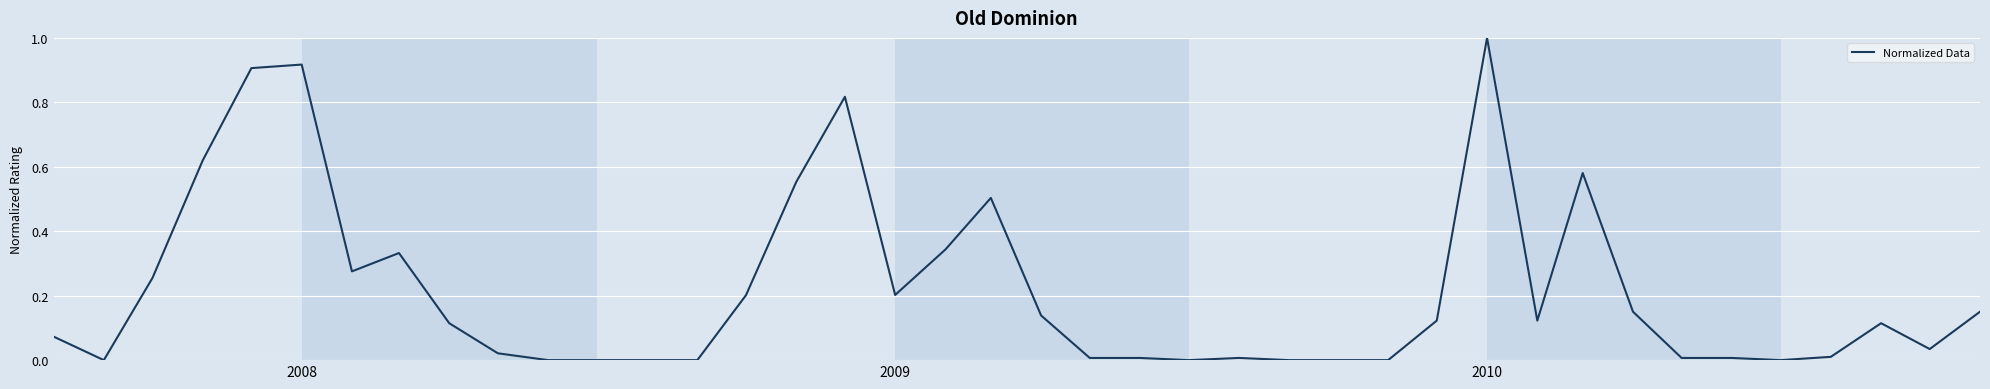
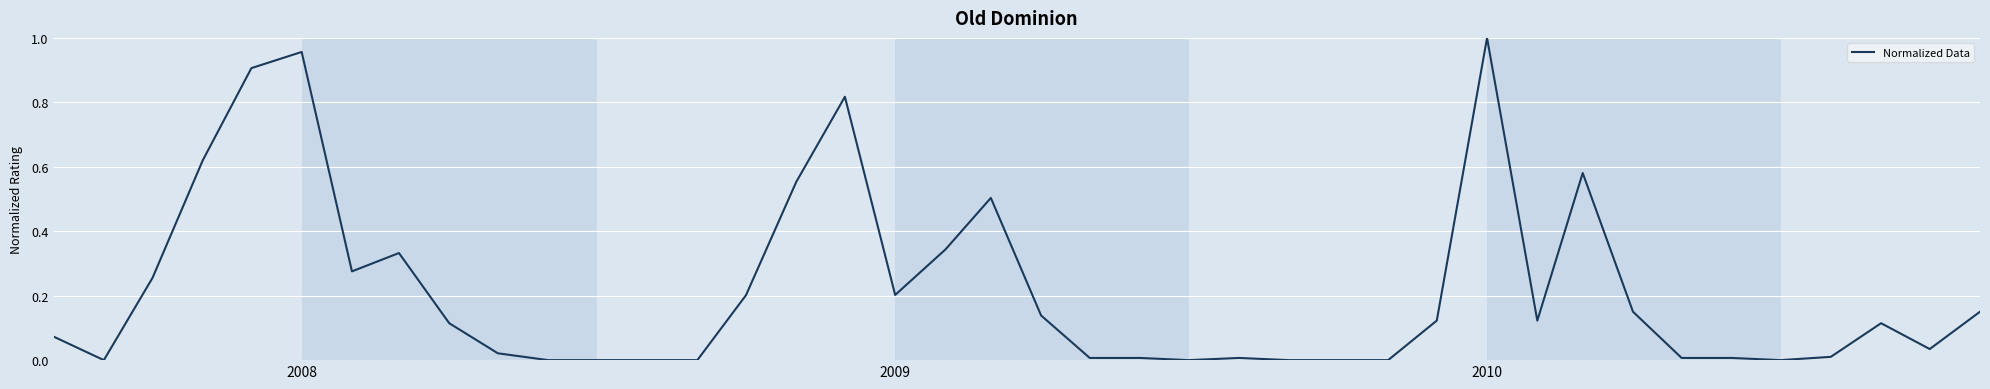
  {
-   "2008": 0.92,
+   "2008": 0.96,
    "2009": 0.20,
    "2010": 1.00
  }
